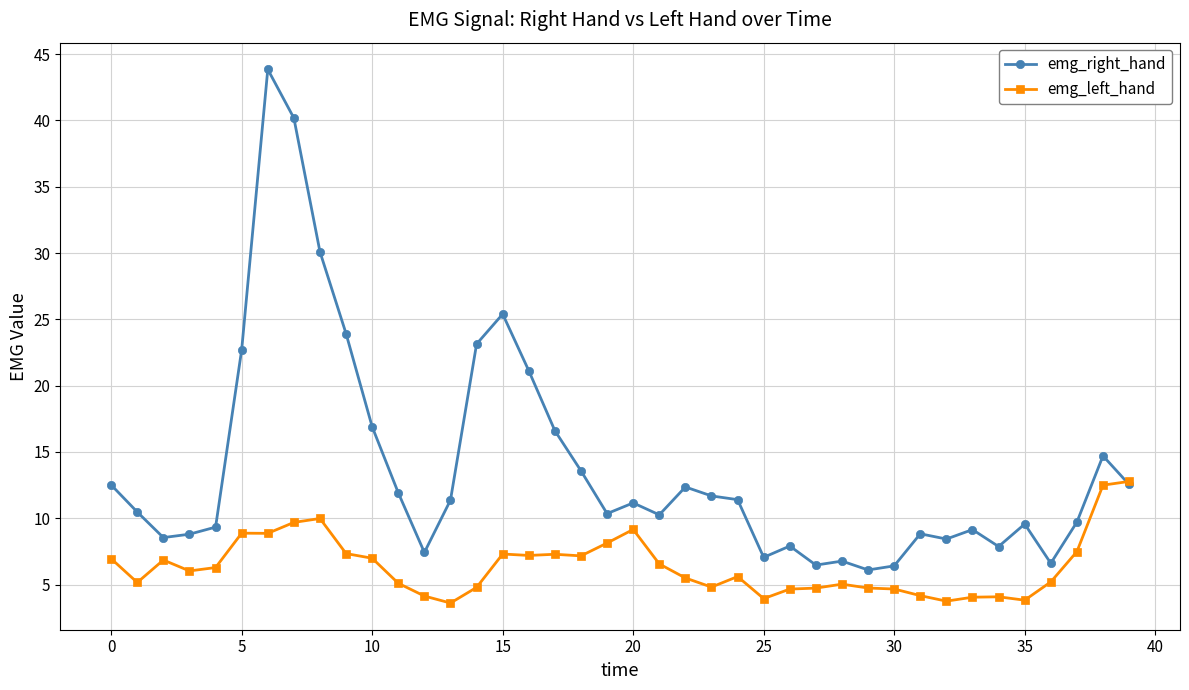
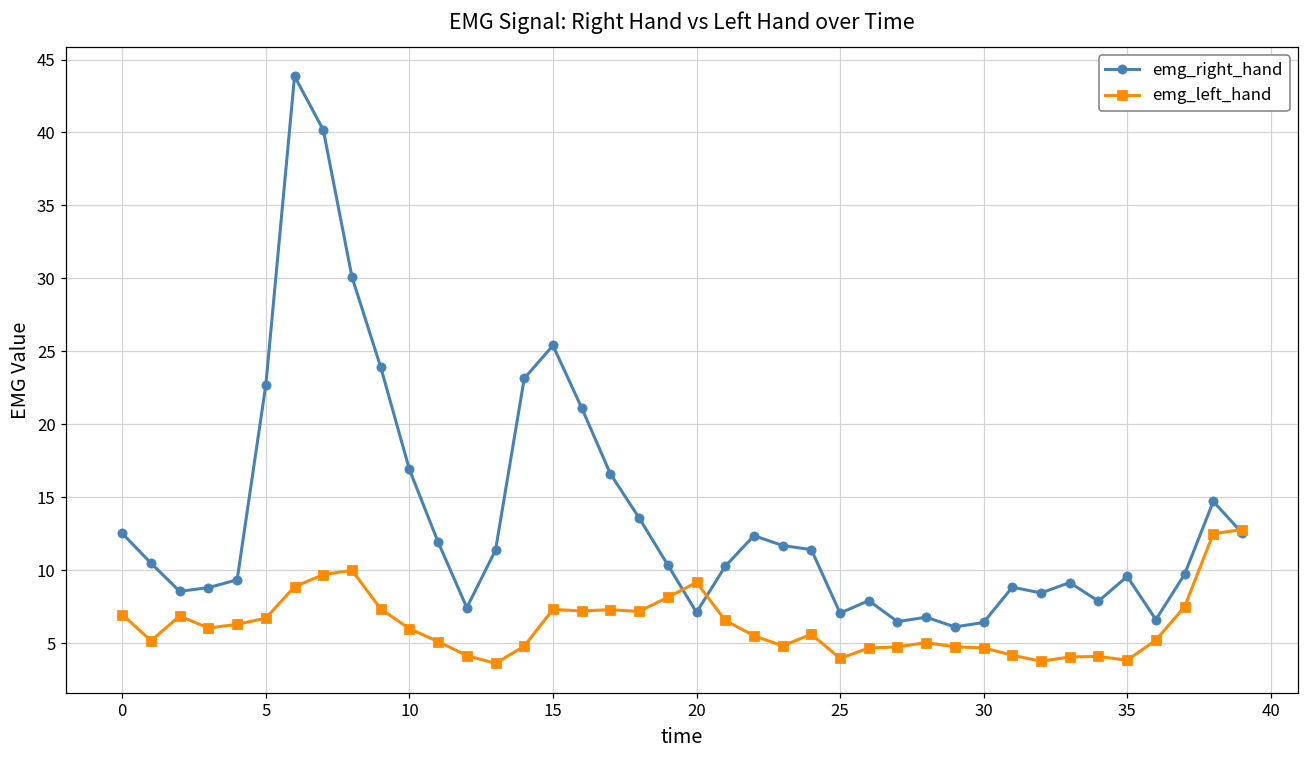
  {
    "emg_right_hand": {
      "0": 12.5,
      "5": 22.7,
      "10": 16.9,
      "15": 25.4,
-     "20": 11.2,
+     "20": 7.1,
      "25": 7.1,
      "30": 6.4,
      "35": 9.6
    },
    "emg_left_hand": {
      "0": 7.0,
-     "5": 8.9,
-     "10": 7.0,
+     "5": 6.7,
+     "10": 6.0,
      "15": 7.3,
      "20": 9.2,
      "25": 3.9,
      "30": 4.7,
      "35": 3.8
    }
  }
